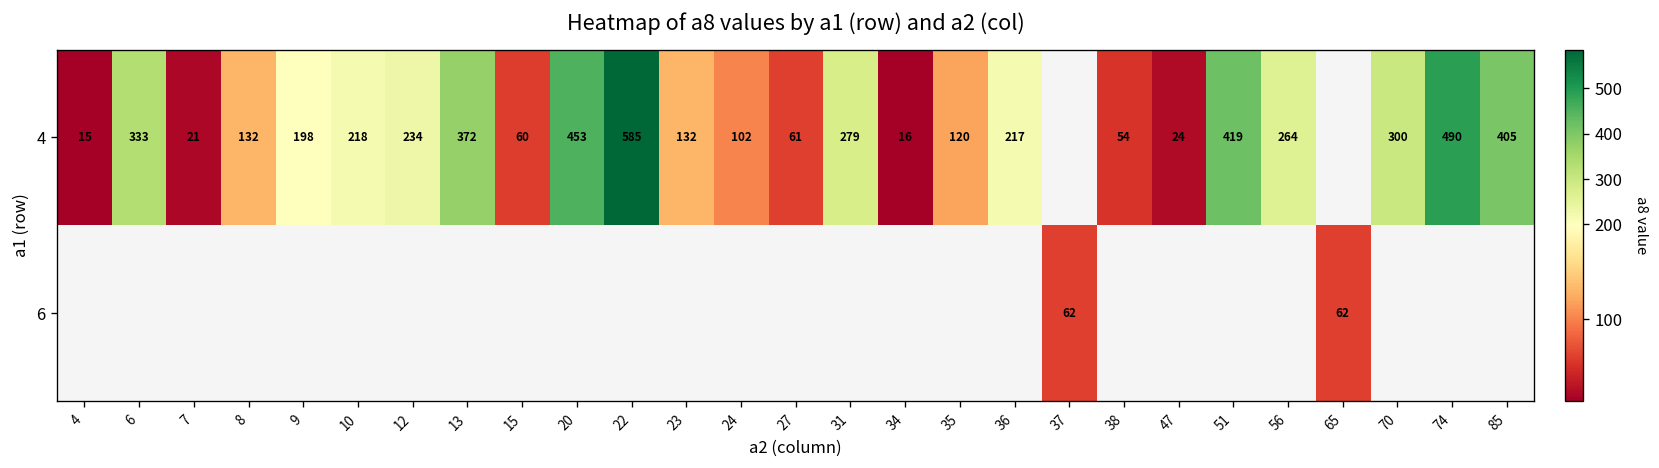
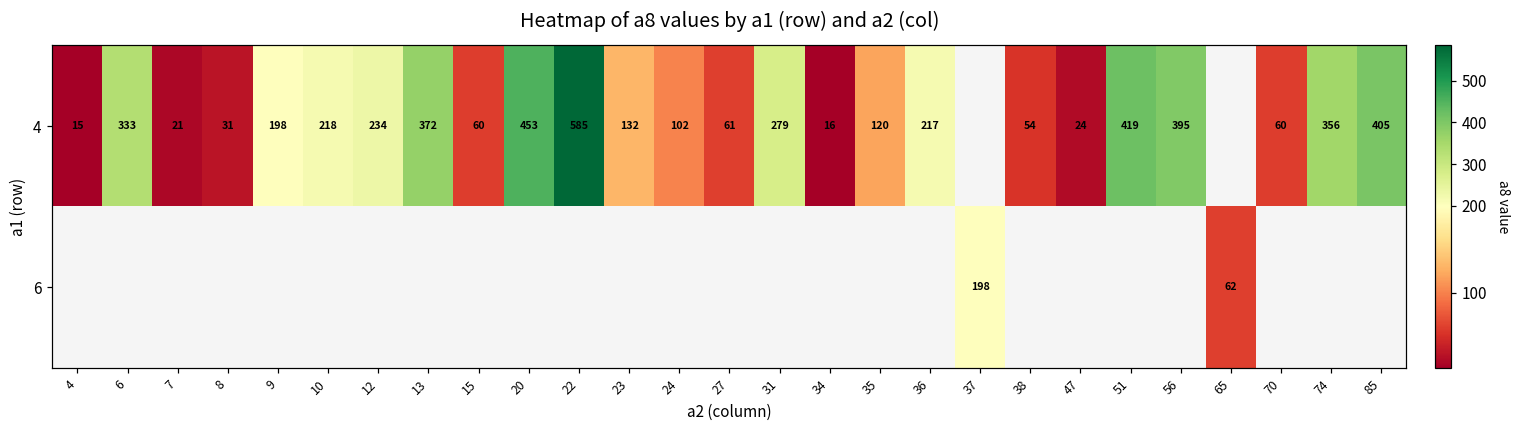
  {
    "4": {
      "4": 15,
      "6": 333,
      "7": 21,
-     "8": 132,
+     "8": 31,
      "9": 198,
      "10": 218,
      "12": 234,
      "13": 372,
      "15": 60,
      "20": 453,
      "22": 585,
      "23": 132,
      "24": 102,
      "27": 61,
      "31": 279,
      "34": 16,
      "35": 120,
      "36": 217,
      "38": 54,
      "47": 24,
      "51": 419,
-     "56": 264,
-     "70": 300,
-     "74": 490,
+     "56": 395,
+     "70": 60,
+     "74": 356,
      "85": 405
    },
    "6": {
-     "37": 62,
+     "37": 198,
      "65": 62
    }
  }
